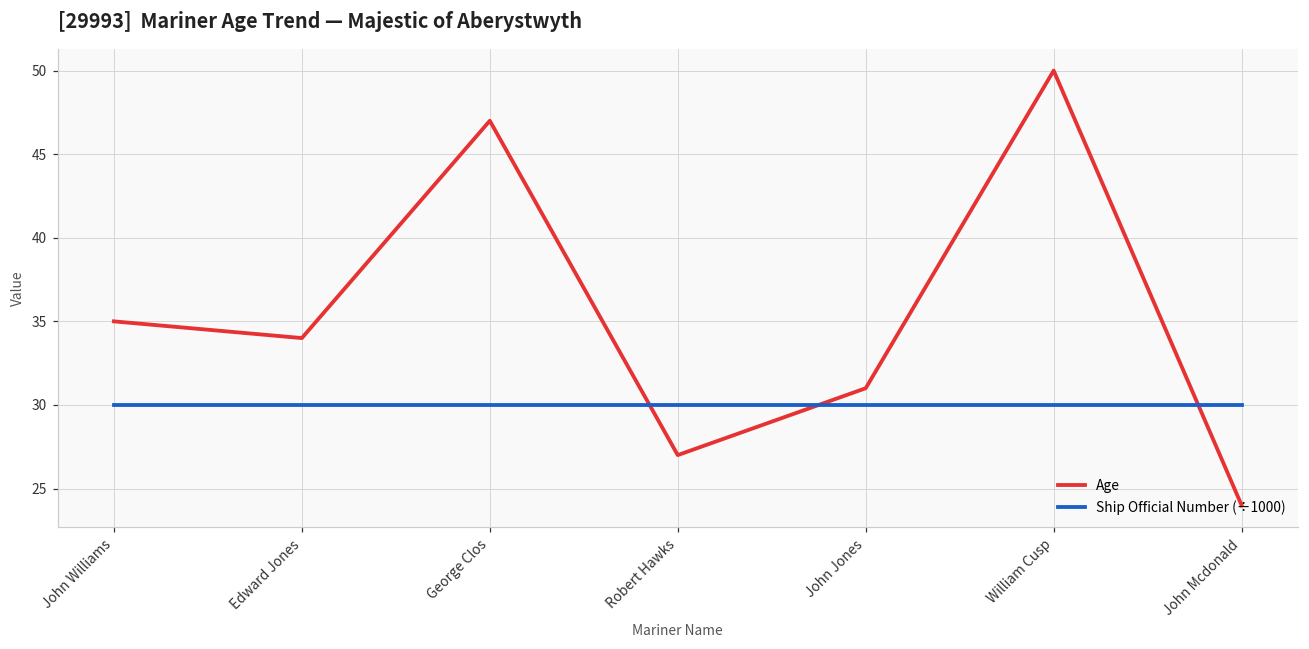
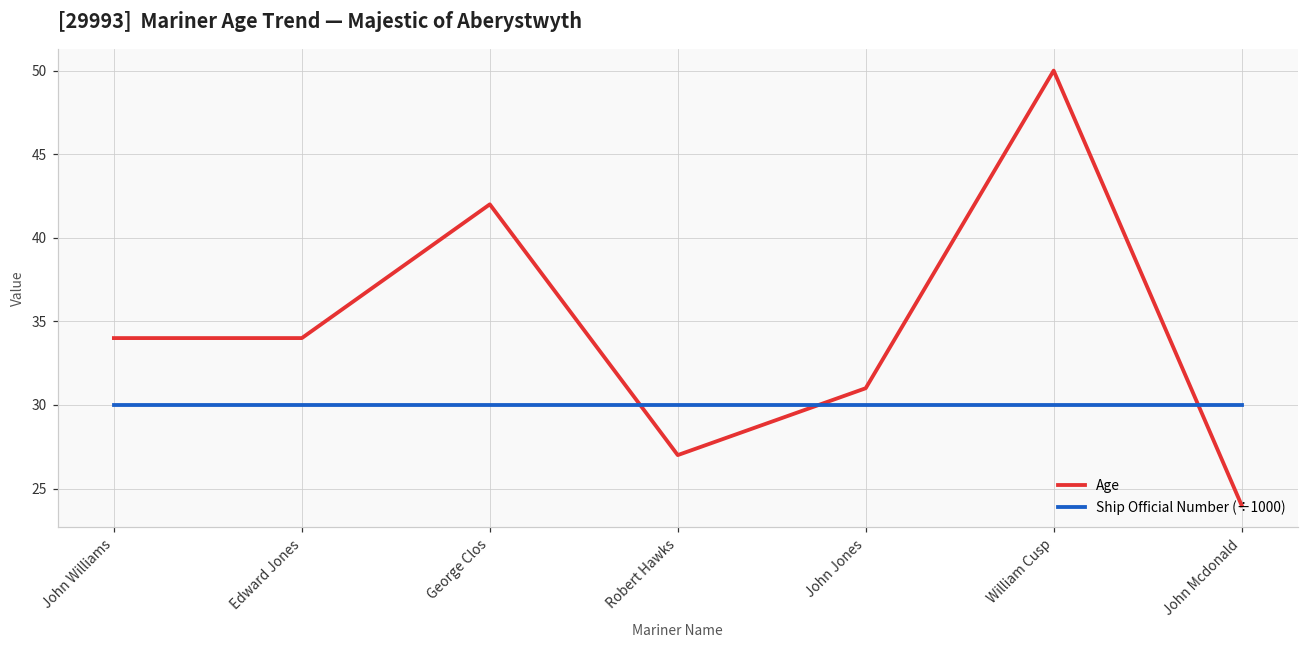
  {
    "Age": {
-     "John Williams": 35,
+     "John Williams": 34,
      "Edward Jones": 34,
-     "George Clos": 47,
+     "George Clos": 42,
      "Robert Hawks": 27,
      "John Jones": 31,
      "William Cusp": 50,
      "John Mcdonald": 24
    },
    "Ship Official Number (÷1000)": {
      "John Williams": 30,
      "Edward Jones": 30,
      "George Clos": 30,
      "Robert Hawks": 30,
      "John Jones": 30,
      "William Cusp": 30,
      "John Mcdonald": 30
    }
  }
